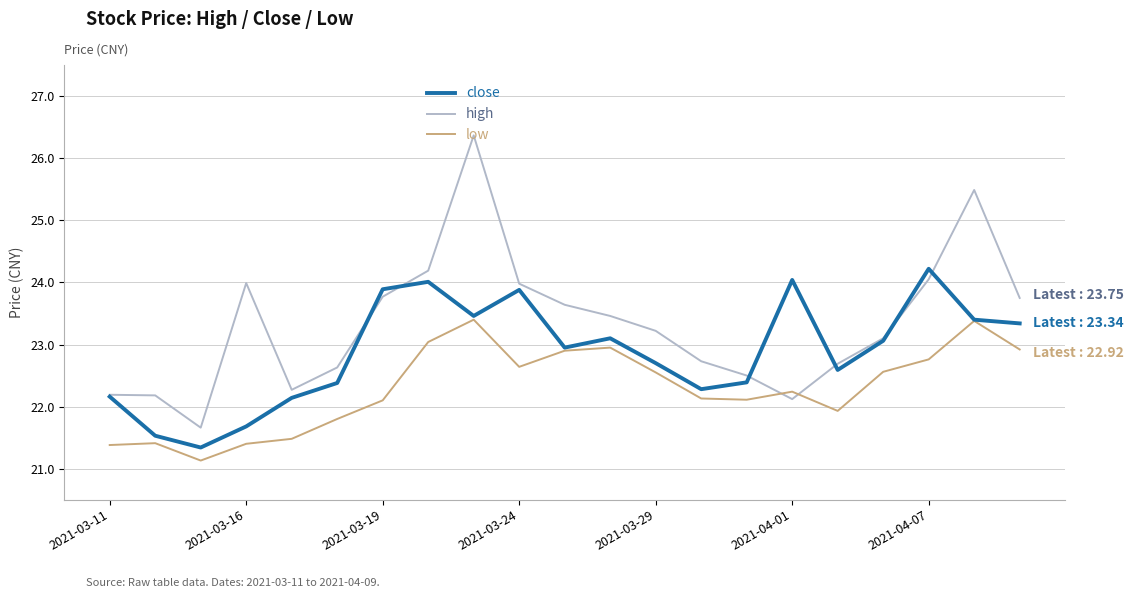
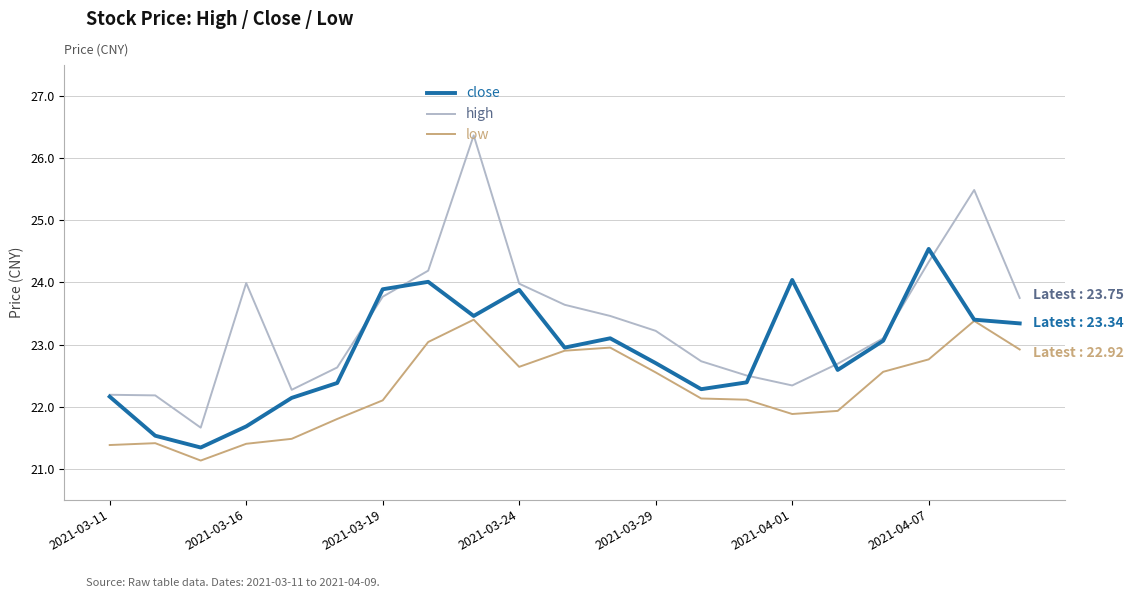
  {
    "close": {
      "2021-03-16": 21.7,
      "2021-03-19": 23.9,
      "2021-03-24": 23.9,
      "2021-03-29": 22.7,
      "2021-04-01": 24.0,
-     "2021-04-07": 24.2
+     "2021-04-07": 24.5
    },
    "high": {
      "2021-03-16": 24.0,
      "2021-03-19": 23.8,
      "2021-03-24": 24.0,
      "2021-03-29": 23.2,
-     "2021-04-01": 22.1,
-     "2021-04-07": 24.1
+     "2021-04-01": 22.3,
+     "2021-04-07": 24.3
    },
    "low": {
      "2021-03-11": 21.4,
      "2021-03-16": 21.4,
      "2021-03-19": 22.1,
      "2021-03-24": 22.6,
      "2021-03-29": 22.6,
-     "2021-04-01": 22.2,
+     "2021-04-01": 21.9,
      "2021-04-07": 22.8
    }
  }
